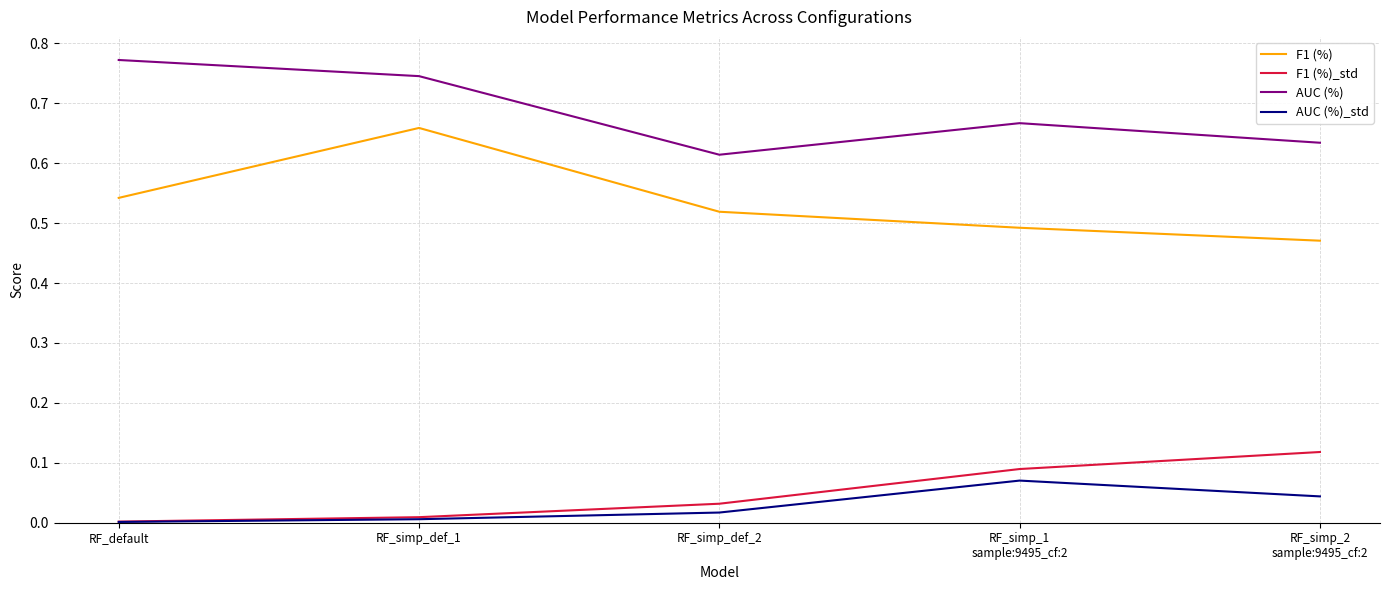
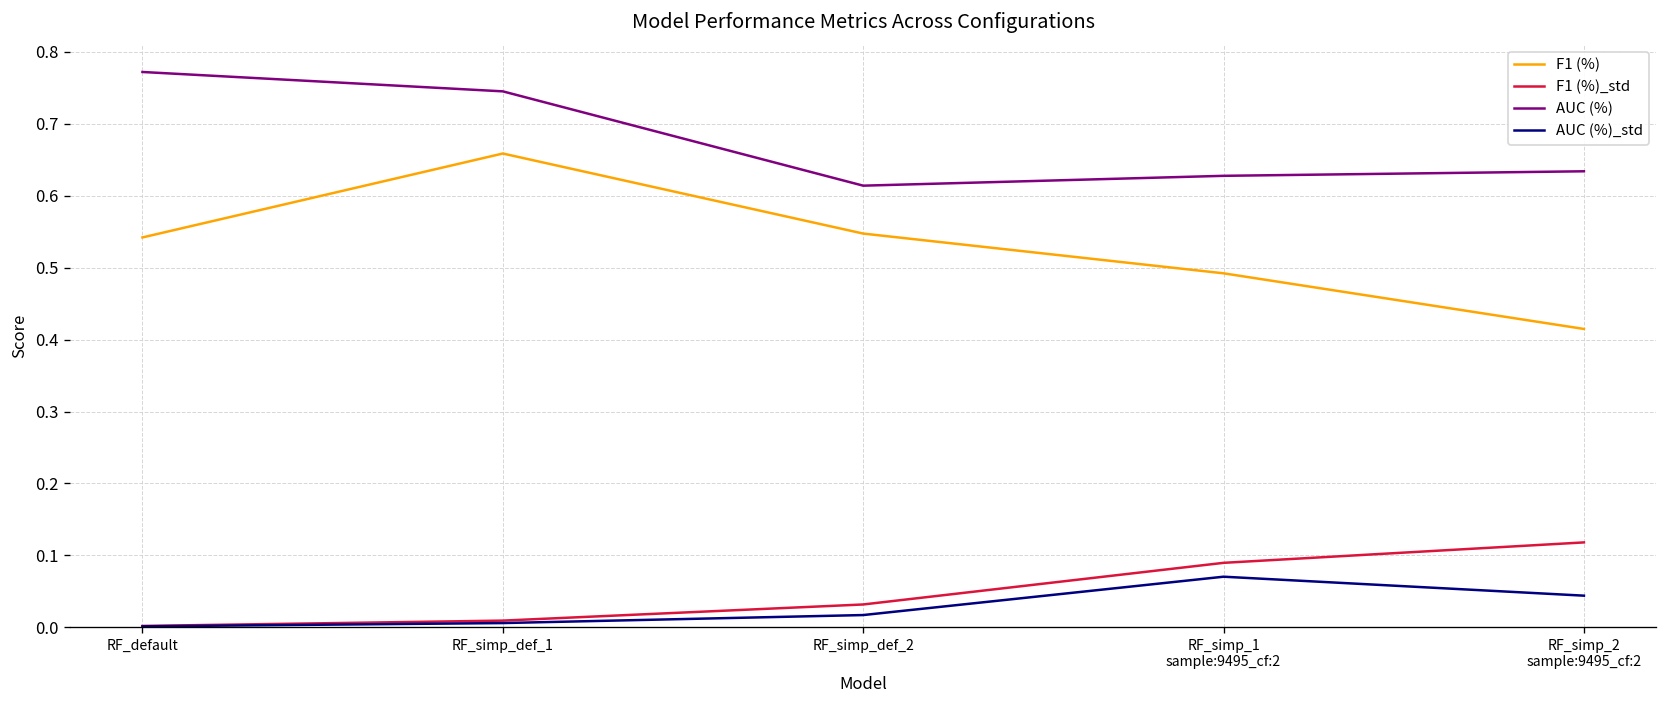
  {
    "F1 (%)": {
      "RF_default": 0.54,
      "RF_simp_def_1": 0.66,
-     "RF_simp_def_2": 0.52,
+     "RF_simp_def_2": 0.55,
      "RF_simp_1 sample:9495_cf:2": 0.49,
-     "RF_simp_2 sample:9495_cf:2": 0.47
+     "RF_simp_2 sample:9495_cf:2": 0.41
    },
    "F1 (%)_std": {
      "RF_simp_def_2": 0.03,
      "RF_simp_1 sample:9495_cf:2": 0.09,
      "RF_simp_2 sample:9495_cf:2": 0.12
    },
    "AUC (%)": {
      "RF_default": 0.77,
      "RF_simp_def_1": 0.75,
      "RF_simp_def_2": 0.61,
-     "RF_simp_1 sample:9495_cf:2": 0.67,
+     "RF_simp_1 sample:9495_cf:2": 0.63,
      "RF_simp_2 sample:9495_cf:2": 0.63
    },
    "AUC (%)_std": {
      "RF_simp_def_2": 0.02,
      "RF_simp_1 sample:9495_cf:2": 0.07,
      "RF_simp_2 sample:9495_cf:2": 0.04
    }
  }
